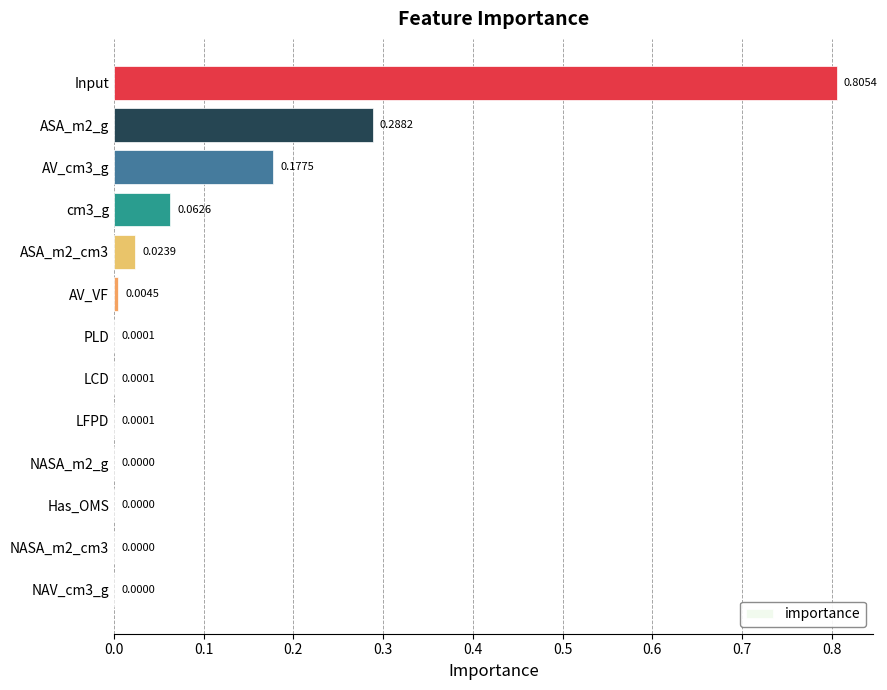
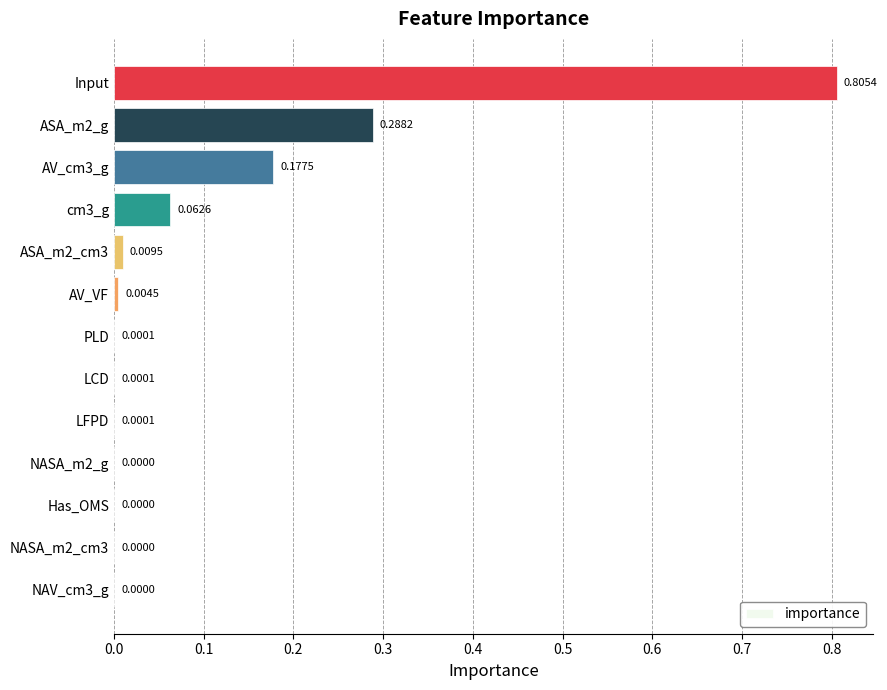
  {
    "Input": 0.8054,
    "ASA_m2_g": 0.2882,
    "AV_cm3_g": 0.1775,
    "cm3_g": 0.0626,
-   "ASA_m2_cm3": 0.0239,
+   "ASA_m2_cm3": 0.0095,
    "AV_VF": 0.0045,
    "PLD": 0.0001,
    "LCD": 0.0001,
    "LFPD": 0.0001,
    "NASA_m2_g": 0.0000,
    "Has_OMS": 0.0000,
    "NASA_m2_cm3": 0.0000,
    "NAV_cm3_g": 0.0000
  }
